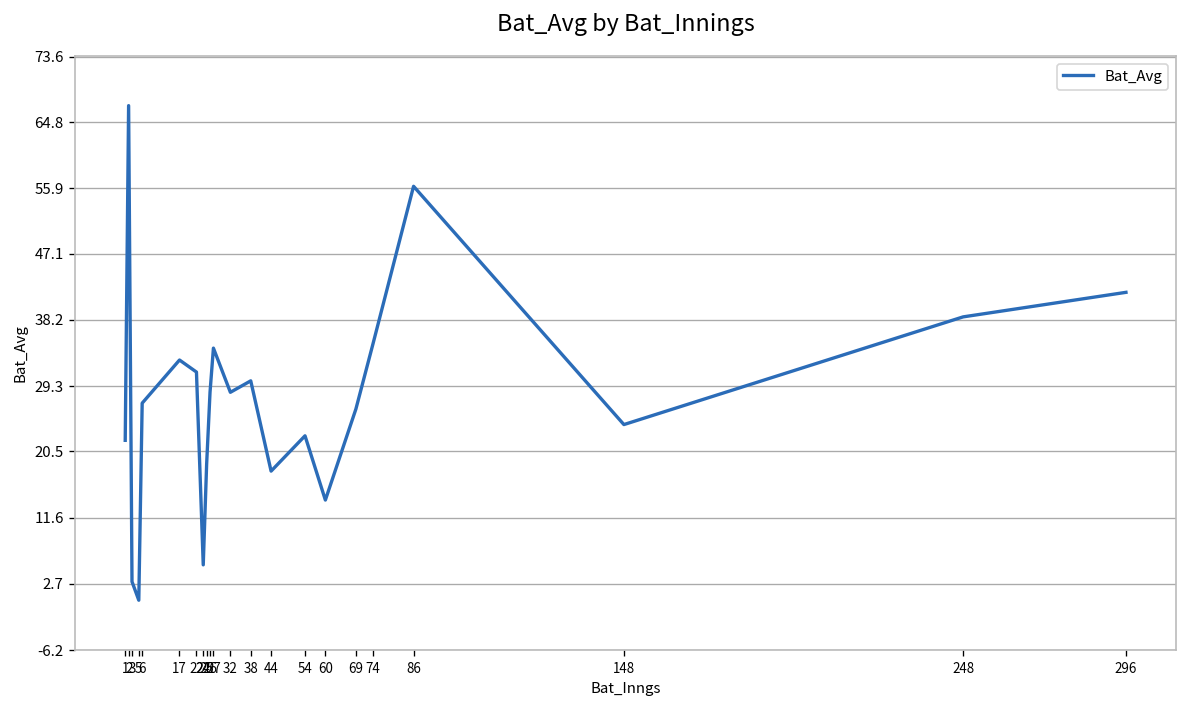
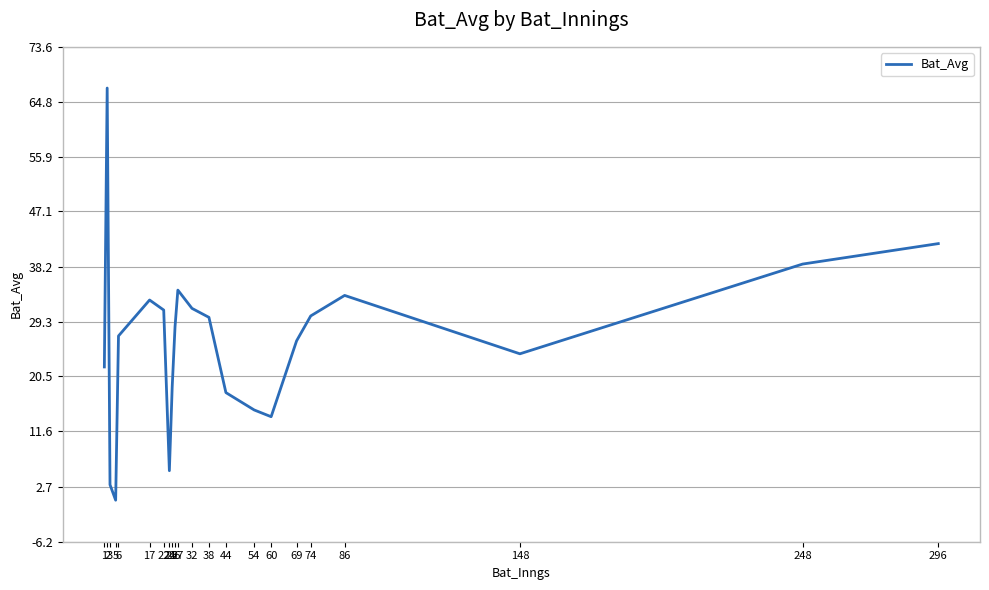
  {
    "17": 33,
-   "32": 28,
+   "32": 31,
    "38": 30,
    "44": 18,
-   "54": 23,
+   "54": 15,
    "60": 14,
    "69": 26,
-   "74": 35,
-   "86": 56,
+   "74": 30,
+   "86": 34,
    "148": 24,
    "248": 39,
    "296": 42
  }
